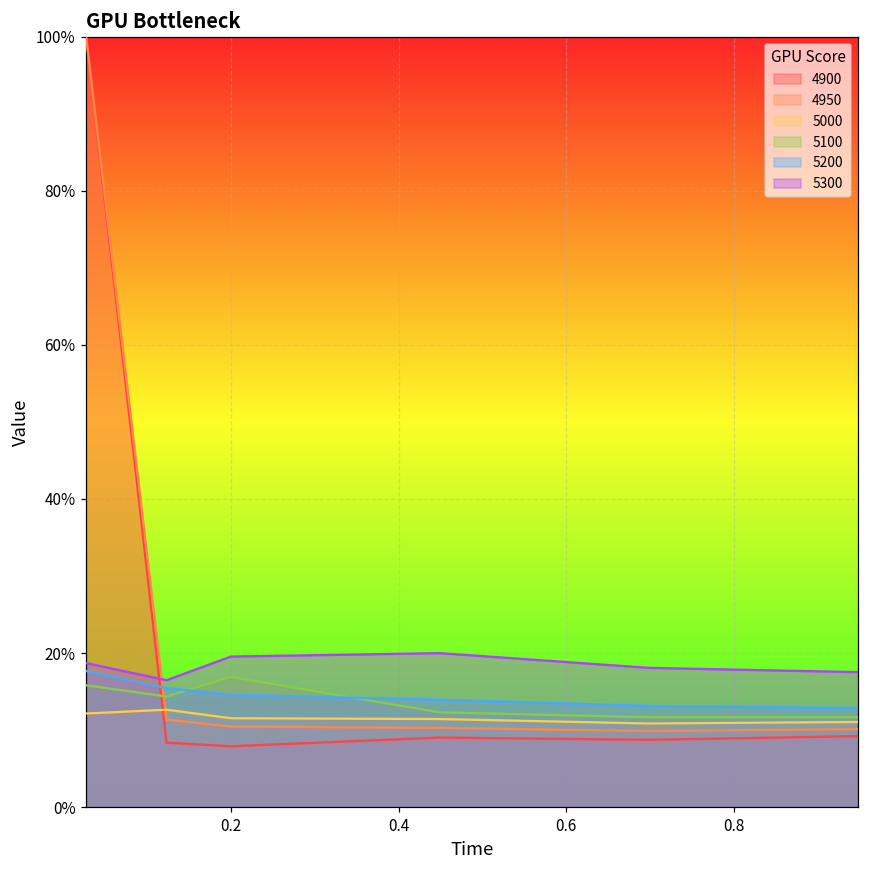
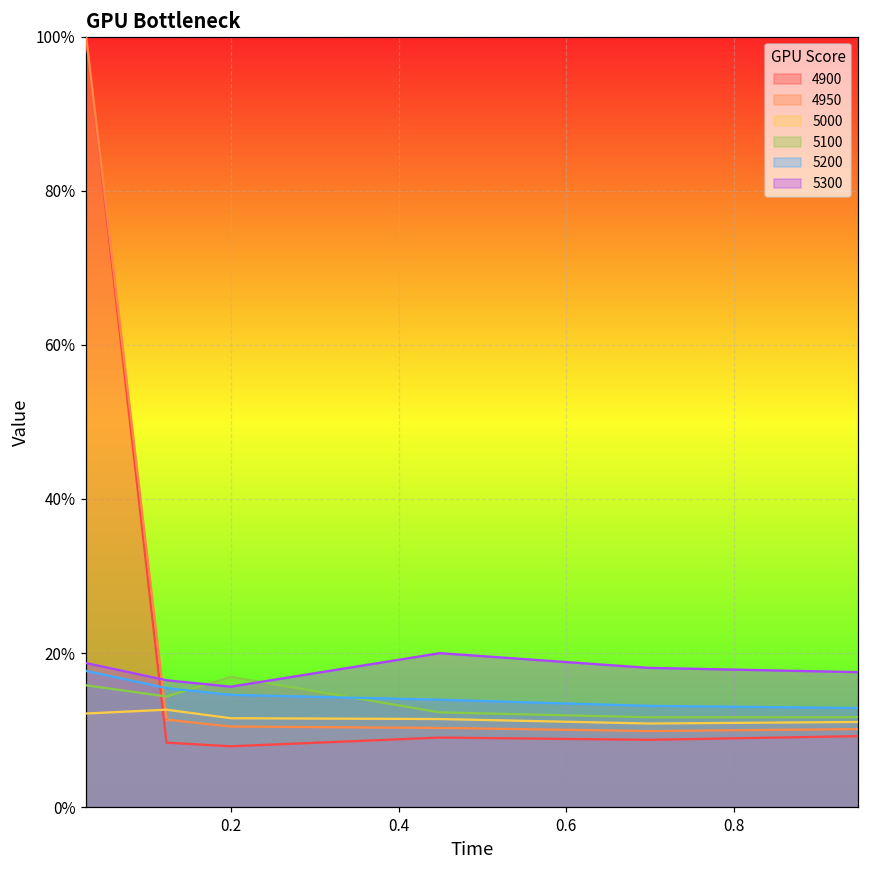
  {
    "5100": {
      "0.2": "17%"
    },
    "5200": {
      "0.2": "15%"
    },
    "5300": {
-     "0.2": "20%"
+     "0.2": "16%"
    }
  }
